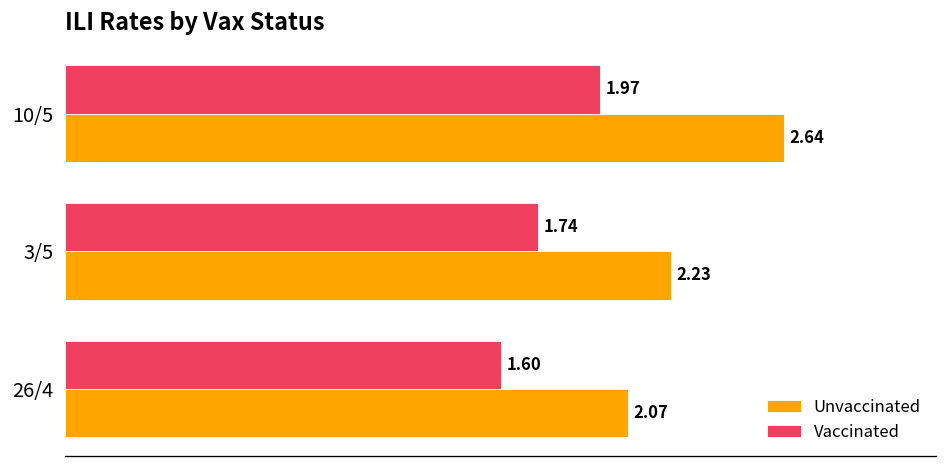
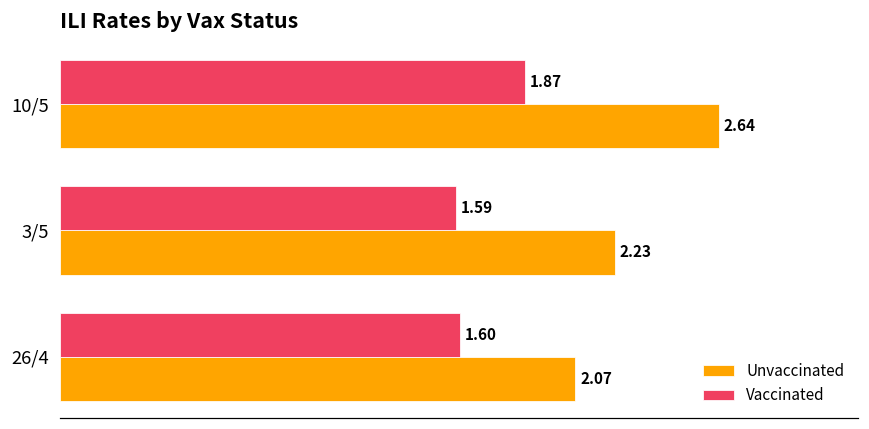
  {
    "Unvaccinated": {
      "10/5": 2.64,
      "3/5": 2.23,
      "26/4": 2.07
    },
    "Vaccinated": {
-     "10/5": 1.97,
-     "3/5": 1.74,
+     "10/5": 1.87,
+     "3/5": 1.59,
      "26/4": 1.60
    }
  }
